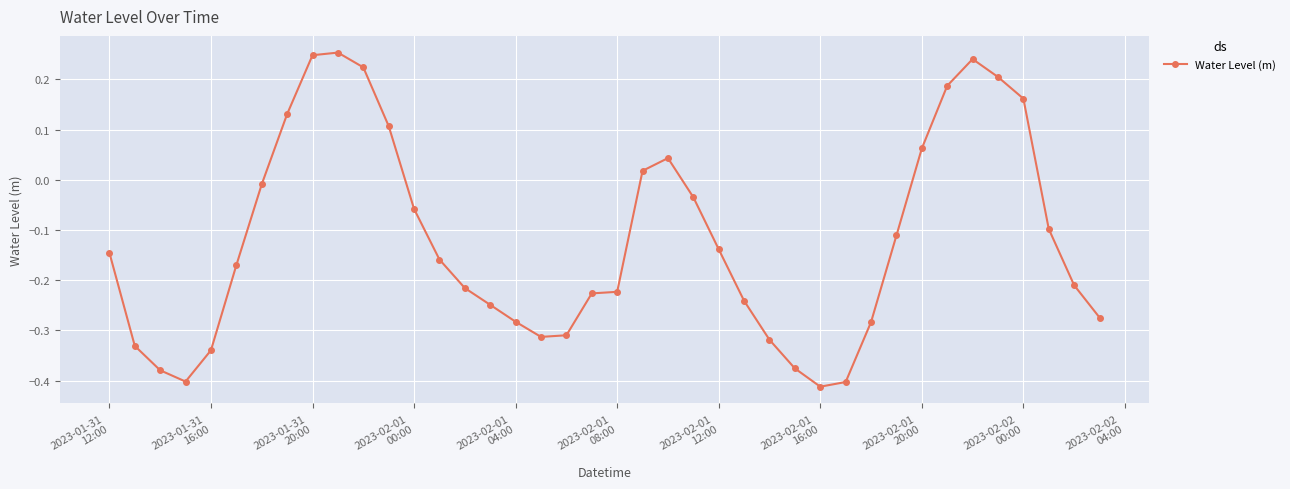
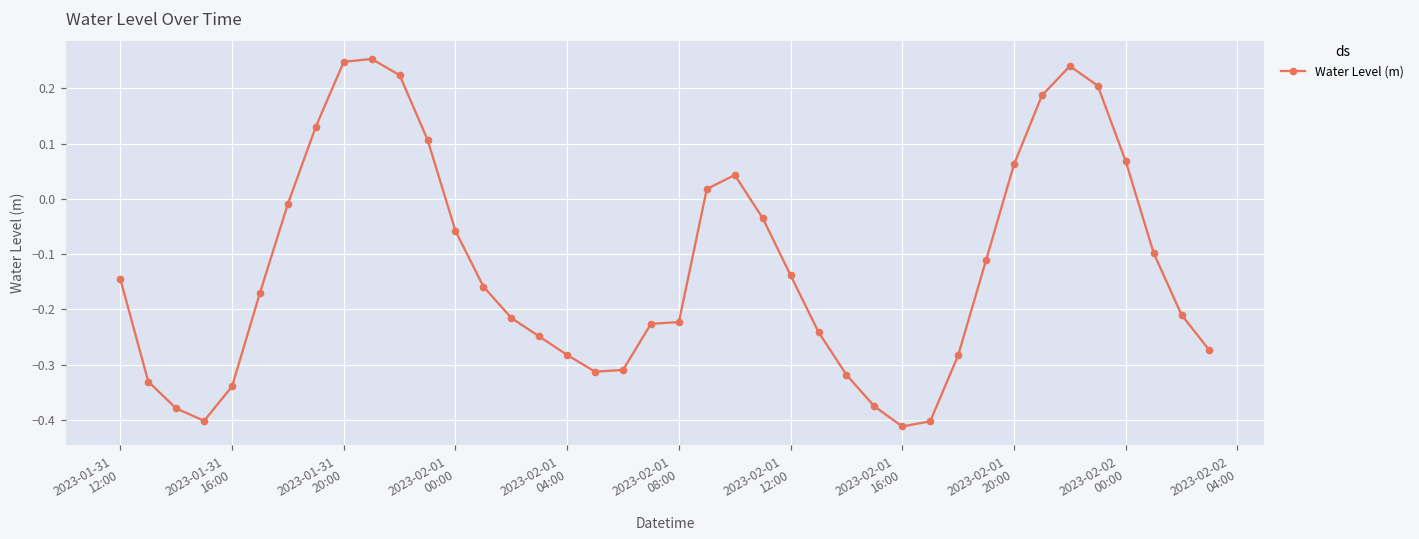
  {
    "2023-01-31 12:00": -0.15,
    "2023-01-31 16:00": -0.34,
    "2023-01-31 20:00": 0.25,
    "2023-02-01 00:00": -0.06,
    "2023-02-01 04:00": -0.28,
    "2023-02-01 08:00": -0.22,
    "2023-02-01 12:00": -0.14,
    "2023-02-01 16:00": -0.41,
    "2023-02-01 20:00": 0.06,
-   "2023-02-02 00:00": 0.16
+   "2023-02-02 00:00": 0.07
  }
